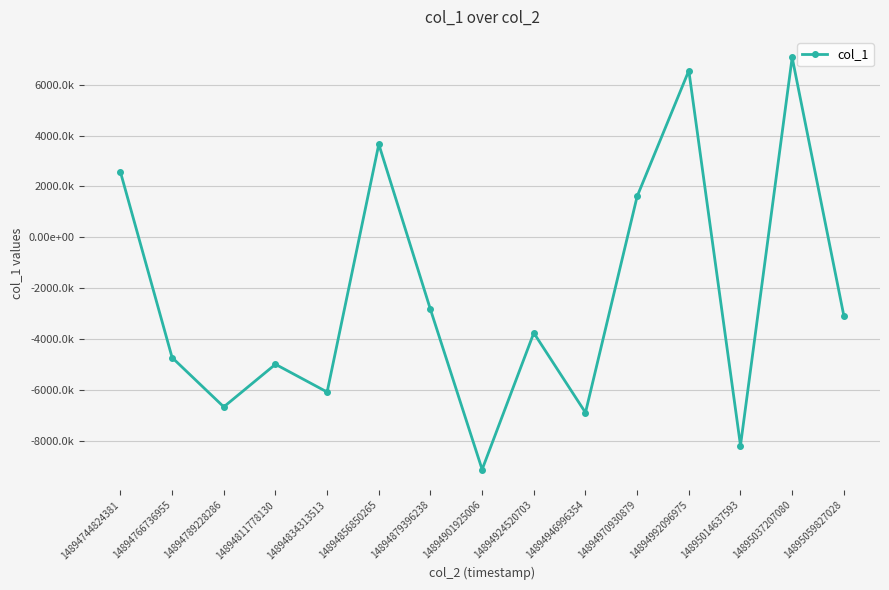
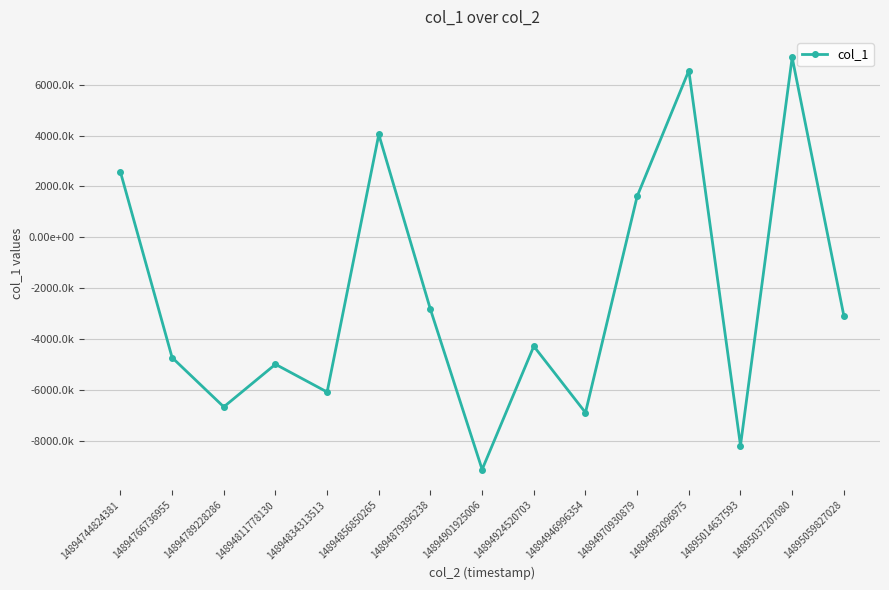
  {
    "14894744824381": 2600000,
    "14894766736955": -4700000,
    "14894789228286": -6700000,
    "14894811778130": -5000000,
    "14894834313513": -6100000,
-   "14894856850265": 3700000,
+   "14894856850265": 4000000,
    "14894879396238": -2800000,
    "14894901925006": -9100000,
-   "14894924520703": -3800000,
+   "14894924520703": -4300000,
    "14894946996354": -6900000,
    "14894970930879": 1600000,
    "14894992096975": 6500000,
    "14895014637593": -8200000,
    "14895037207080": 7100000,
    "14895059827028": -3100000
  }
